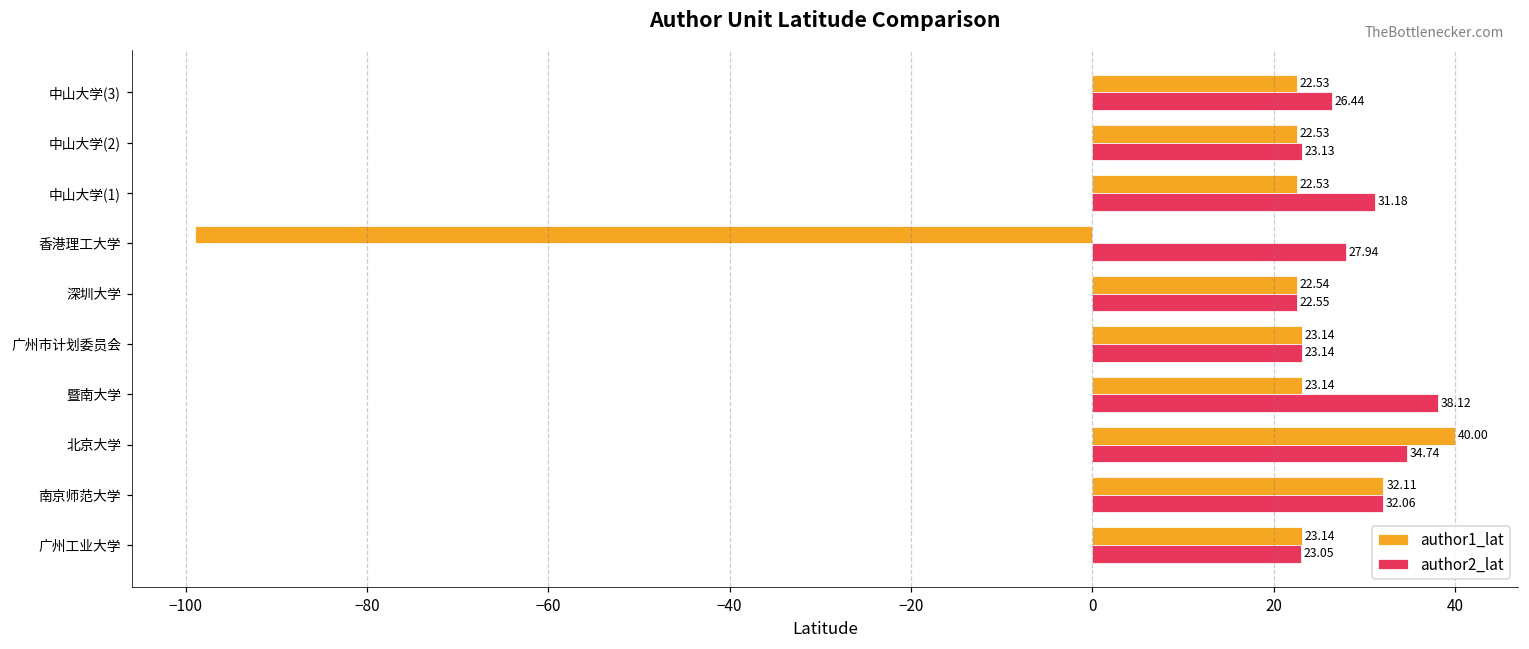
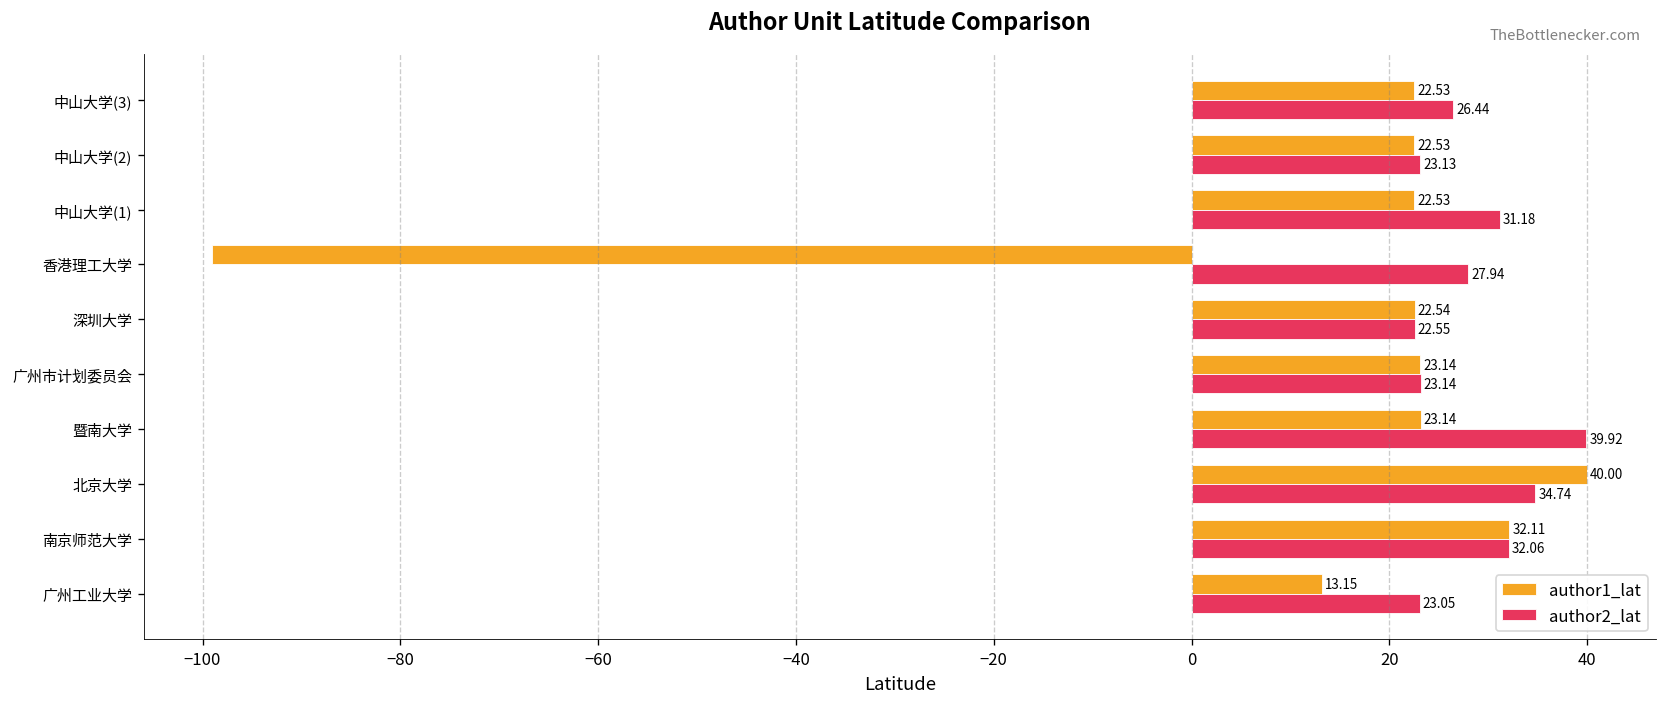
  {
    "author1_lat": {
      "中山大学(3)": 22.53,
      "中山大学(2)": 22.53,
      "中山大学(1)": 22.53,
      "深圳大学": 22.54,
      "广州市计划委员会": 23.14,
      "暨南大学": 23.14,
      "北京大学": 40.00,
      "南京师范大学": 32.11,
-     "广州工业大学": 23.14
+     "广州工业大学": 13.15
    },
    "author2_lat": {
      "中山大学(3)": 26.44,
      "中山大学(2)": 23.13,
      "中山大学(1)": 31.18,
      "香港理工大学": 27.94,
      "深圳大学": 22.55,
      "广州市计划委员会": 23.14,
-     "暨南大学": 38.12,
+     "暨南大学": 39.92,
      "北京大学": 34.74,
      "南京师范大学": 32.06,
      "广州工业大学": 23.05
    }
  }
